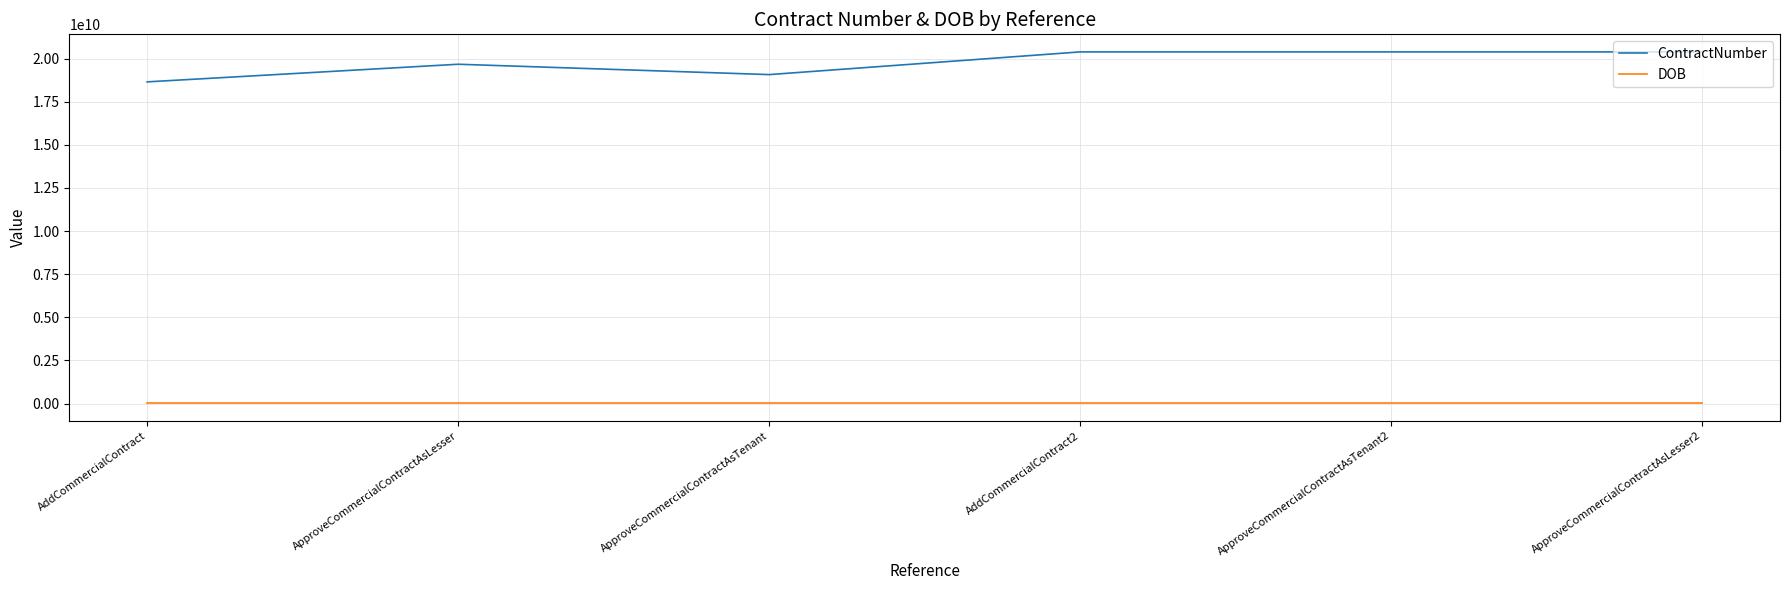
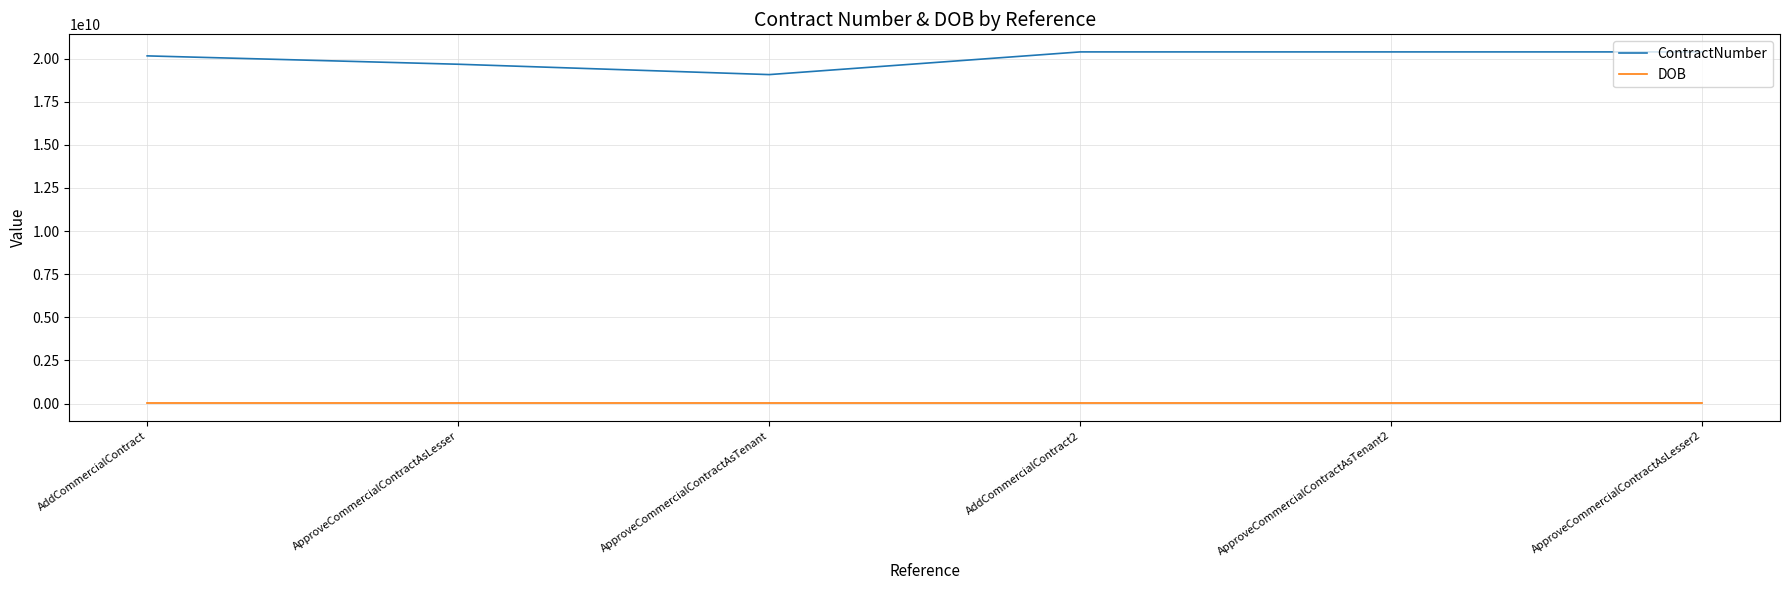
  {
    "ContractNumber": {
-     "AddCommercialContract": 18700000000,
+     "AddCommercialContract": 20200000000,
      "ApproveCommercialContractAsLesser": 19700000000,
      "ApproveCommercialContractAsTenant": 19100000000,
      "AddCommercialContract2": 20400000000,
      "ApproveCommercialContractAsTenant2": 20400000000
    },
    "DOB": {
      "AddCommercialContract": 0,
      "ApproveCommercialContractAsLesser": 0,
      "ApproveCommercialContractAsTenant": 0,
      "AddCommercialContract2": 0,
      "ApproveCommercialContractAsTenant2": 0,
      "ApproveCommercialContractAsLesser2": 0
    }
  }
